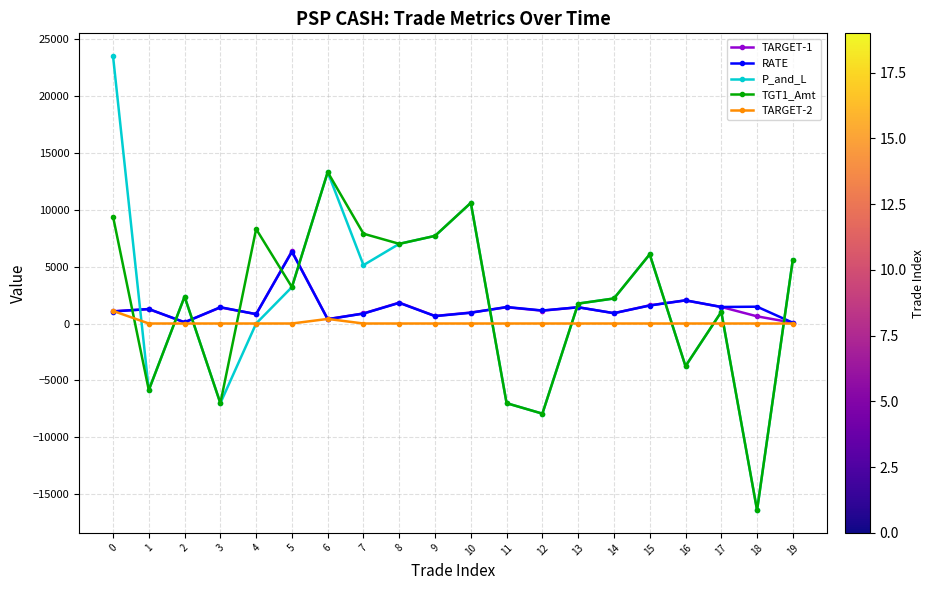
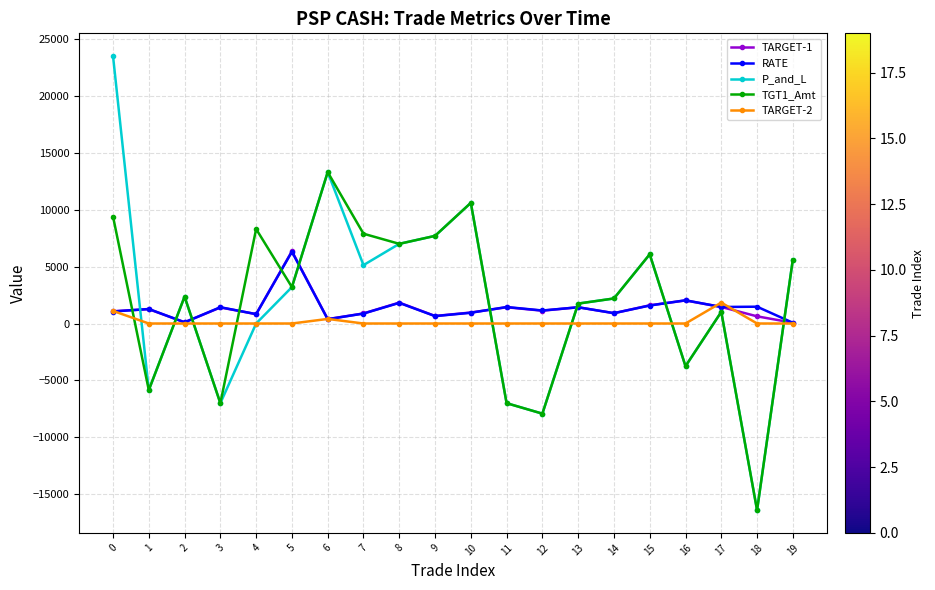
  {
    "TARGET-1": {
      "18": 600
    },
    "RATE": {
      "18": 1500
    },
    "P_and_L": {
      "0": 23500,
      "7": 5100
    },
    "TGT1_Amt": {
      "0": 9400,
      "4": 8300,
      "7": 7900
    },
    "TARGET-2": {
      "1": 0,
      "3": 0,
      "5": 0,
      "7": 0,
      "8": 0,
      "9": 0,
      "10": 0,
      "11": 0,
      "12": 0,
      "13": 0,
      "14": 0,
      "15": 0,
      "16": 0,
-     "17": 0,
+     "17": 1800,
      "18": 0
    }
  }
